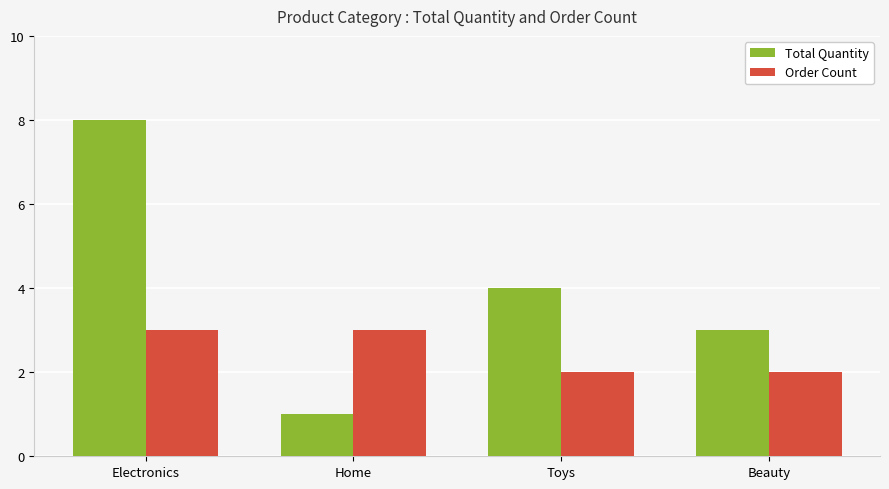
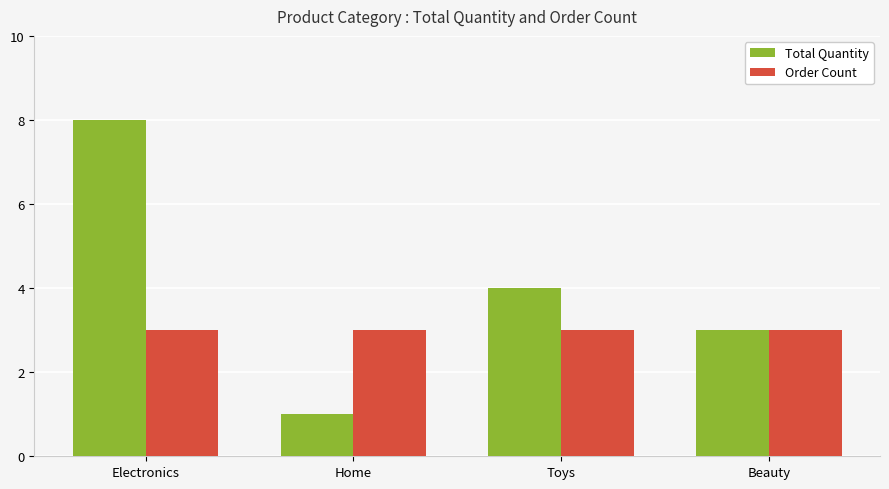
  {
    "Total Quantity": {
      "Electronics": 8,
      "Home": 1,
      "Toys": 4,
      "Beauty": 3
    },
    "Order Count": {
      "Electronics": 3,
      "Home": 3,
-     "Toys": 2,
-     "Beauty": 2
+     "Toys": 3,
+     "Beauty": 3
    }
  }
